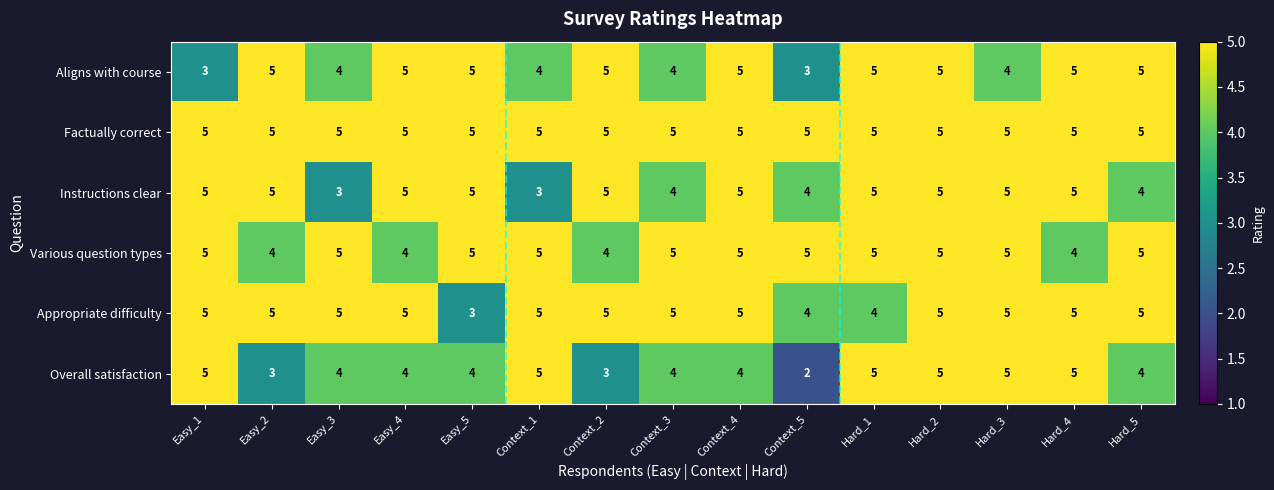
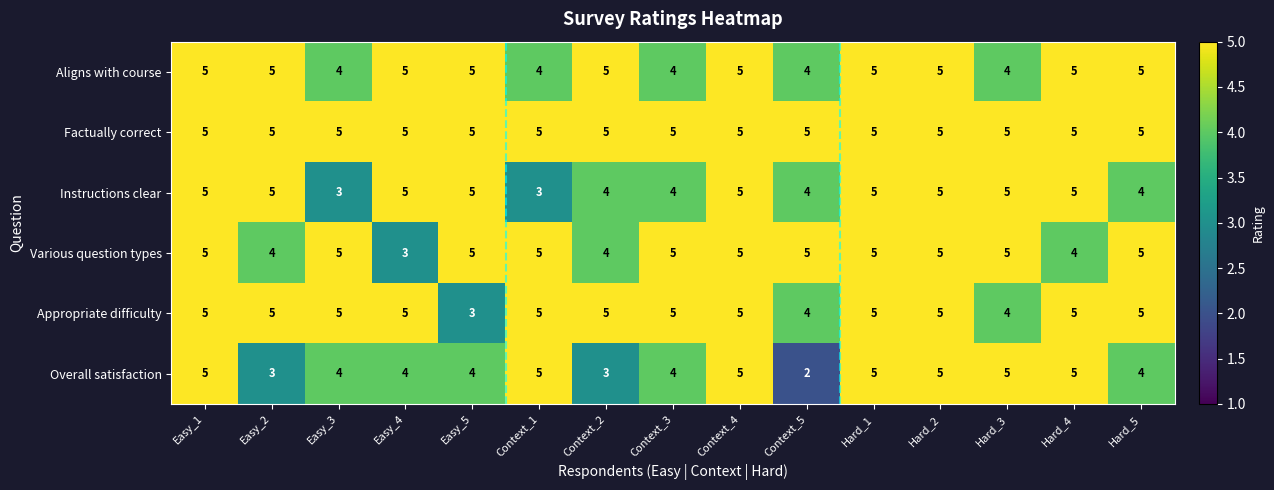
  {
    "Aligns with course": {
-     "Easy_1": 3,
+     "Easy_1": 5,
      "Easy_2": 5,
      "Easy_3": 4,
      "Easy_4": 5,
      "Easy_5": 5,
      "Context_1": 4,
      "Context_2": 5,
      "Context_3": 4,
      "Context_4": 5,
-     "Context_5": 3,
+     "Context_5": 4,
      "Hard_1": 5,
      "Hard_2": 5,
      "Hard_3": 4,
      "Hard_4": 5,
      "Hard_5": 5
    },
    "Factually correct": {
      "Easy_1": 5,
      "Easy_2": 5,
      "Easy_3": 5,
      "Easy_4": 5,
      "Easy_5": 5,
      "Context_1": 5,
      "Context_2": 5,
      "Context_3": 5,
      "Context_4": 5,
      "Context_5": 5,
      "Hard_1": 5,
      "Hard_2": 5,
      "Hard_3": 5,
      "Hard_4": 5,
      "Hard_5": 5
    },
    "Instructions clear": {
      "Easy_1": 5,
      "Easy_2": 5,
      "Easy_3": 3,
      "Easy_4": 5,
      "Easy_5": 5,
      "Context_1": 3,
-     "Context_2": 5,
+     "Context_2": 4,
      "Context_3": 4,
      "Context_4": 5,
      "Context_5": 4,
      "Hard_1": 5,
      "Hard_2": 5,
      "Hard_3": 5,
      "Hard_4": 5,
      "Hard_5": 4
    },
    "Various question types": {
      "Easy_1": 5,
      "Easy_2": 4,
      "Easy_3": 5,
-     "Easy_4": 4,
+     "Easy_4": 3,
      "Easy_5": 5,
      "Context_1": 5,
      "Context_2": 4,
      "Context_3": 5,
      "Context_4": 5,
      "Context_5": 5,
      "Hard_1": 5,
      "Hard_2": 5,
      "Hard_3": 5,
      "Hard_4": 4,
      "Hard_5": 5
    },
    "Appropriate difficulty": {
      "Easy_1": 5,
      "Easy_2": 5,
      "Easy_3": 5,
      "Easy_4": 5,
      "Easy_5": 3,
      "Context_1": 5,
      "Context_2": 5,
      "Context_3": 5,
      "Context_4": 5,
      "Context_5": 4,
-     "Hard_1": 4,
+     "Hard_1": 5,
      "Hard_2": 5,
-     "Hard_3": 5,
+     "Hard_3": 4,
      "Hard_4": 5,
      "Hard_5": 5
    },
    "Overall satisfaction": {
      "Easy_1": 5,
      "Easy_2": 3,
      "Easy_3": 4,
      "Easy_4": 4,
      "Easy_5": 4,
      "Context_1": 5,
      "Context_2": 3,
      "Context_3": 4,
-     "Context_4": 4,
+     "Context_4": 5,
      "Context_5": 2,
      "Hard_1": 5,
      "Hard_2": 5,
      "Hard_3": 5,
      "Hard_4": 5,
      "Hard_5": 4
    }
  }
